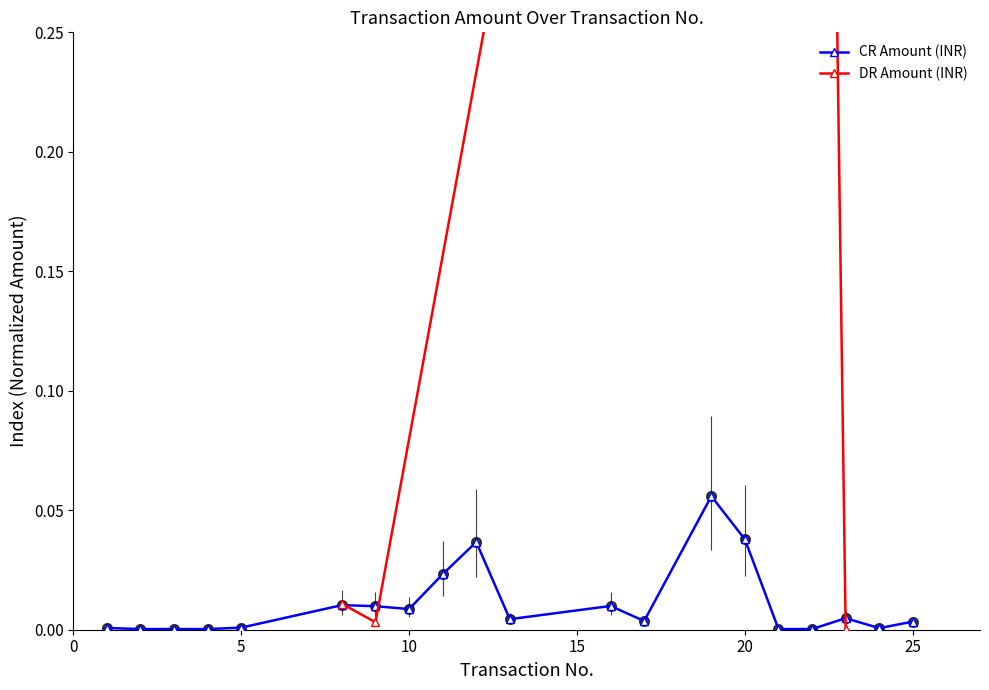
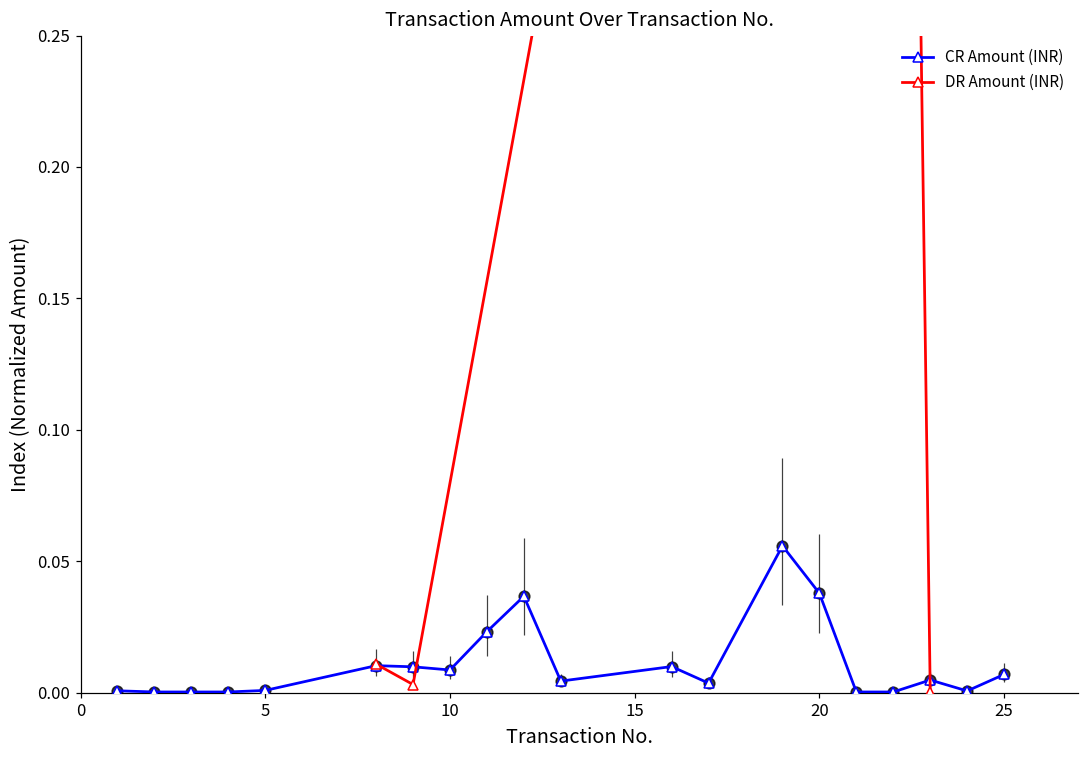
  {
    "CR Amount (INR)": {
-     "25": 0.003
+     "25": 0.007
    }
  }
